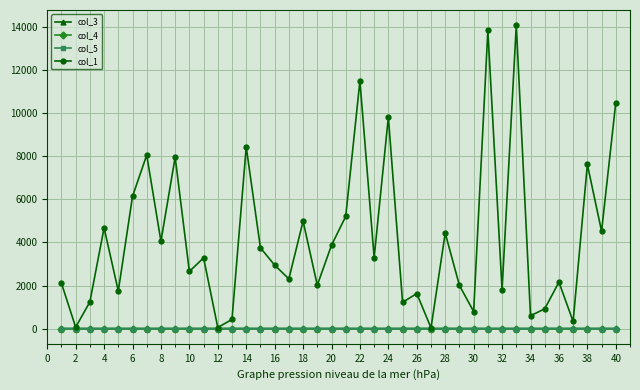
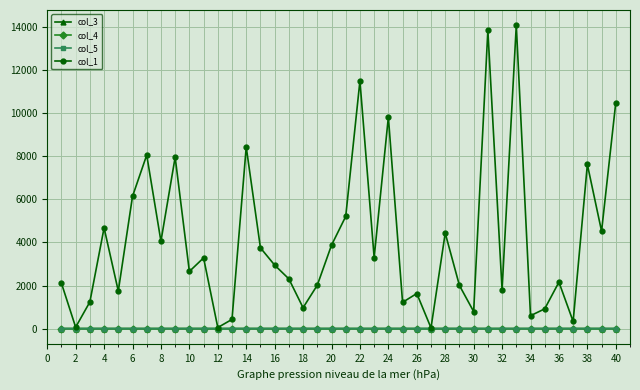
  {
    "col_5": {
      "4": 0,
      "6": 0,
      "8": 0,
      "10": 0,
      "14": 0,
      "16": 0,
      "18": 0,
      "20": 0,
      "22": 0,
      "24": 0,
      "26": 0,
      "28": 0,
      "30": 0,
      "32": 0,
      "34": 0,
      "36": 0,
      "38": 0,
      "40": 0
    },
    "col_1": {
      "4": 4700,
      "6": 6100,
      "8": 4100,
      "10": 2700,
      "14": 8400,
      "16": 2900,
-     "18": 5000,
+     "18": 1000,
      "20": 3900,
      "22": 11500,
      "24": 9800,
      "26": 1600,
      "28": 4400,
      "30": 800,
      "32": 1800,
      "34": 600,
      "36": 2200,
      "38": 7600,
      "40": 10500
    }
  }
